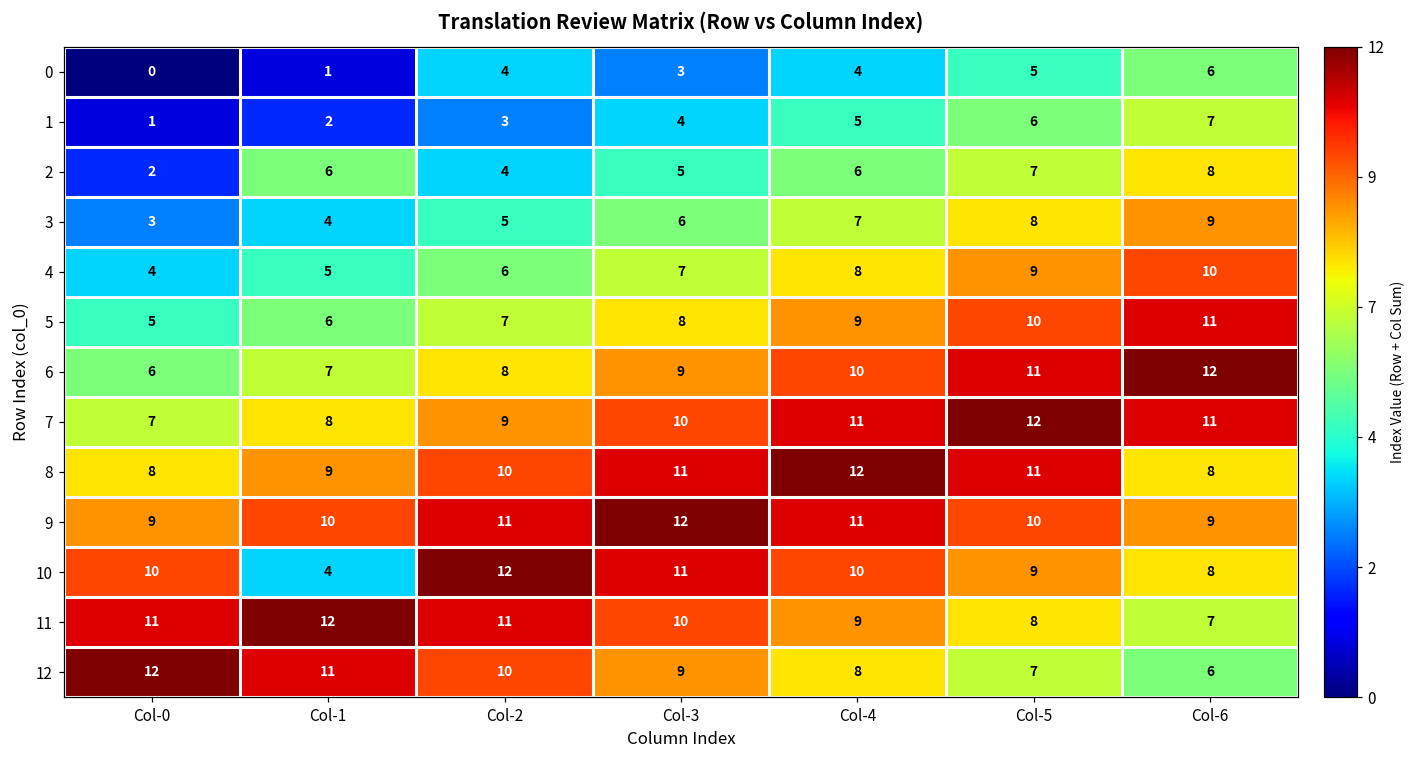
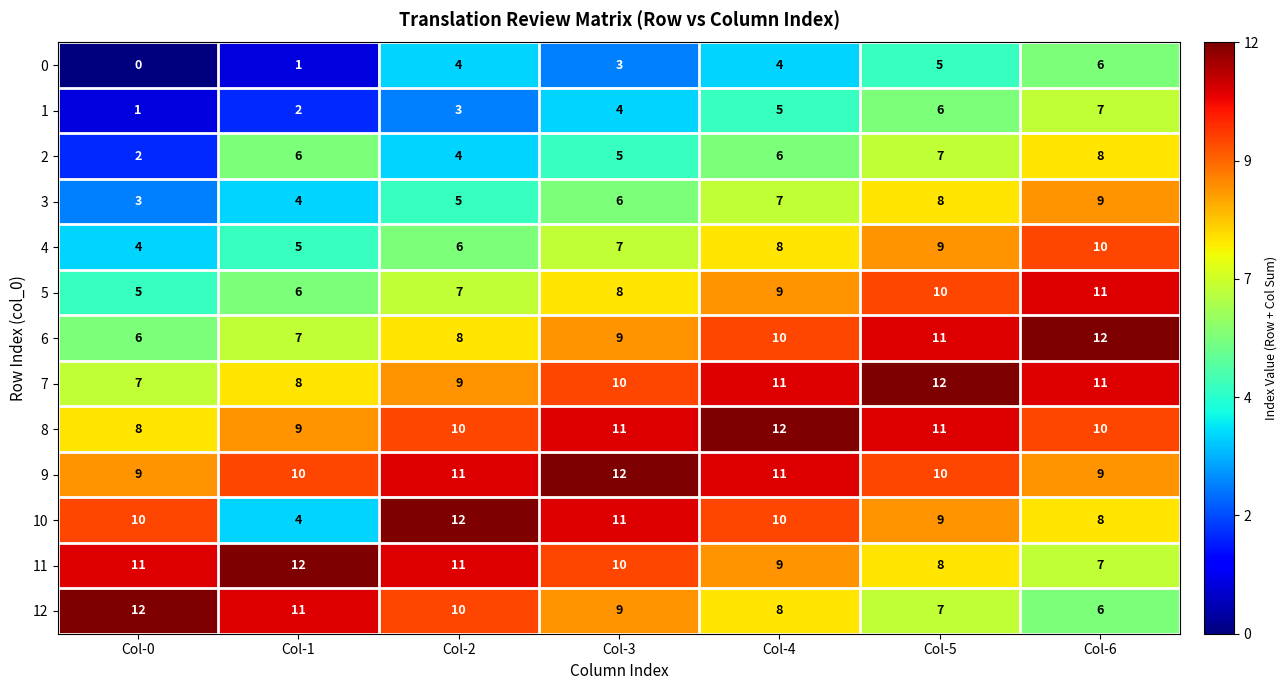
  {
    "0": {
      "Col-0": 0,
      "Col-1": 1,
      "Col-2": 4,
      "Col-3": 3,
      "Col-4": 4,
      "Col-5": 5,
      "Col-6": 6
    },
    "1": {
      "Col-0": 1,
      "Col-1": 2,
      "Col-2": 3,
      "Col-3": 4,
      "Col-4": 5,
      "Col-5": 6,
      "Col-6": 7
    },
    "2": {
      "Col-0": 2,
      "Col-1": 6,
      "Col-2": 4,
      "Col-3": 5,
      "Col-4": 6,
      "Col-5": 7,
      "Col-6": 8
    },
    "3": {
      "Col-0": 3,
      "Col-1": 4,
      "Col-2": 5,
      "Col-3": 6,
      "Col-4": 7,
      "Col-5": 8,
      "Col-6": 9
    },
    "4": {
      "Col-0": 4,
      "Col-1": 5,
      "Col-2": 6,
      "Col-3": 7,
      "Col-4": 8,
      "Col-5": 9,
      "Col-6": 10
    },
    "5": {
      "Col-0": 5,
      "Col-1": 6,
      "Col-2": 7,
      "Col-3": 8,
      "Col-4": 9,
      "Col-5": 10,
      "Col-6": 11
    },
    "6": {
      "Col-0": 6,
      "Col-1": 7,
      "Col-2": 8,
      "Col-3": 9,
      "Col-4": 10,
      "Col-5": 11,
      "Col-6": 12
    },
    "7": {
      "Col-0": 7,
      "Col-1": 8,
      "Col-2": 9,
      "Col-3": 10,
      "Col-4": 11,
      "Col-5": 12,
      "Col-6": 11
    },
    "8": {
      "Col-0": 8,
      "Col-1": 9,
      "Col-2": 10,
      "Col-3": 11,
      "Col-4": 12,
      "Col-5": 11,
-     "Col-6": 8
+     "Col-6": 10
    },
    "9": {
      "Col-0": 9,
      "Col-1": 10,
      "Col-2": 11,
      "Col-3": 12,
      "Col-4": 11,
      "Col-5": 10,
      "Col-6": 9
    },
    "10": {
      "Col-0": 10,
      "Col-1": 4,
      "Col-2": 12,
      "Col-3": 11,
      "Col-4": 10,
      "Col-5": 9,
      "Col-6": 8
    },
    "11": {
      "Col-0": 11,
      "Col-1": 12,
      "Col-2": 11,
      "Col-3": 10,
      "Col-4": 9,
      "Col-5": 8,
      "Col-6": 7
    },
    "12": {
      "Col-0": 12,
      "Col-1": 11,
      "Col-2": 10,
      "Col-3": 9,
      "Col-4": 8,
      "Col-5": 7,
      "Col-6": 6
    }
  }
